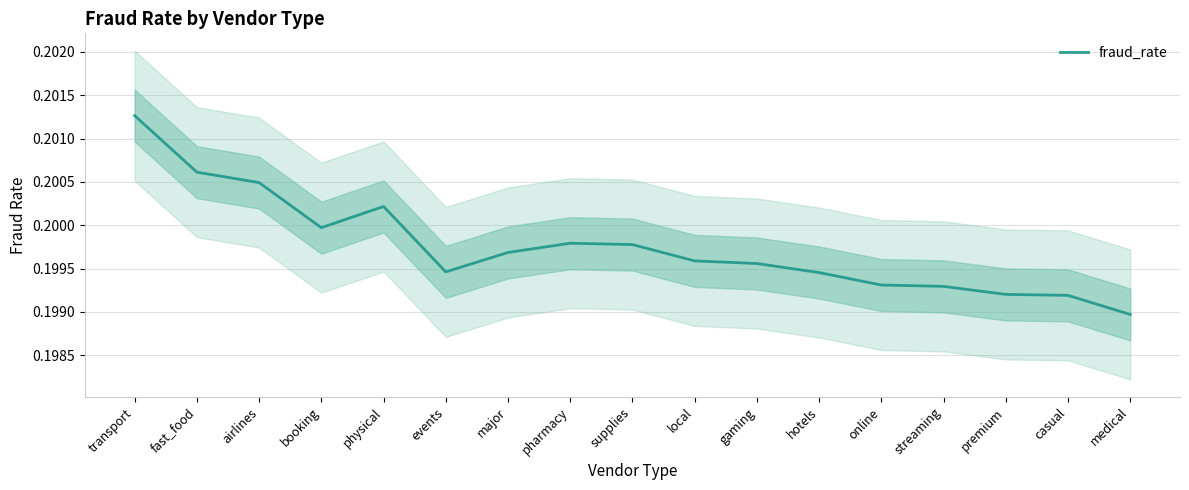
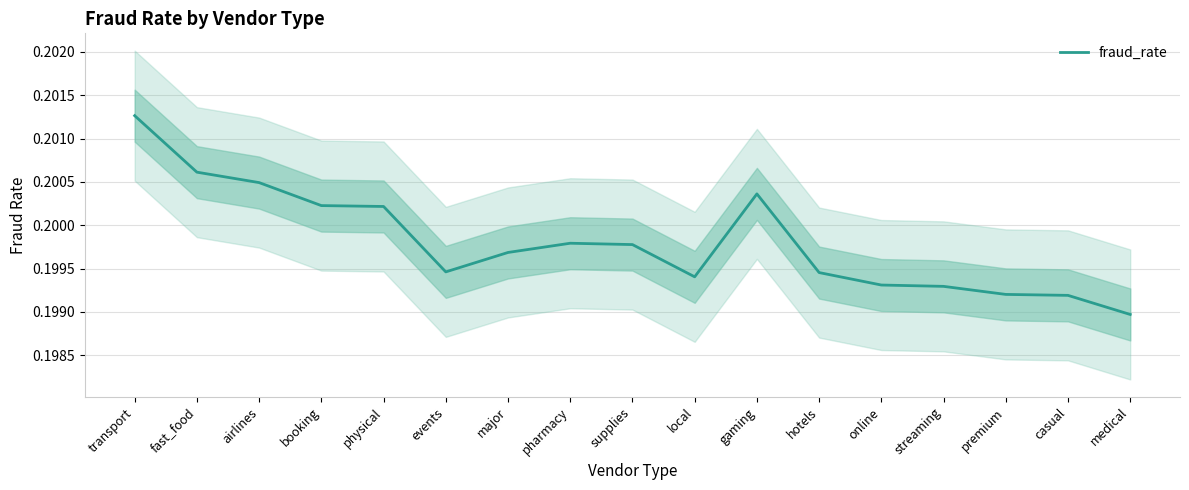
  {
    "fraud_rate": {
      "transport": 0.2013,
      "fast_food": 0.2006,
      "airlines": 0.2005,
-     "booking": 0.2000,
+     "booking": 0.2002,
      "physical": 0.2002,
      "events": 0.1995,
      "major": 0.1997,
      "pharmacy": 0.1998,
      "supplies": 0.1998,
-     "local": 0.1996,
-     "gaming": 0.1996,
+     "local": 0.1994,
+     "gaming": 0.2004,
      "hotels": 0.1995,
      "online": 0.1993,
      "streaming": 0.1993,
      "premium": 0.1992,
      "casual": 0.1992,
      "medical": 0.1990
    }
  }
